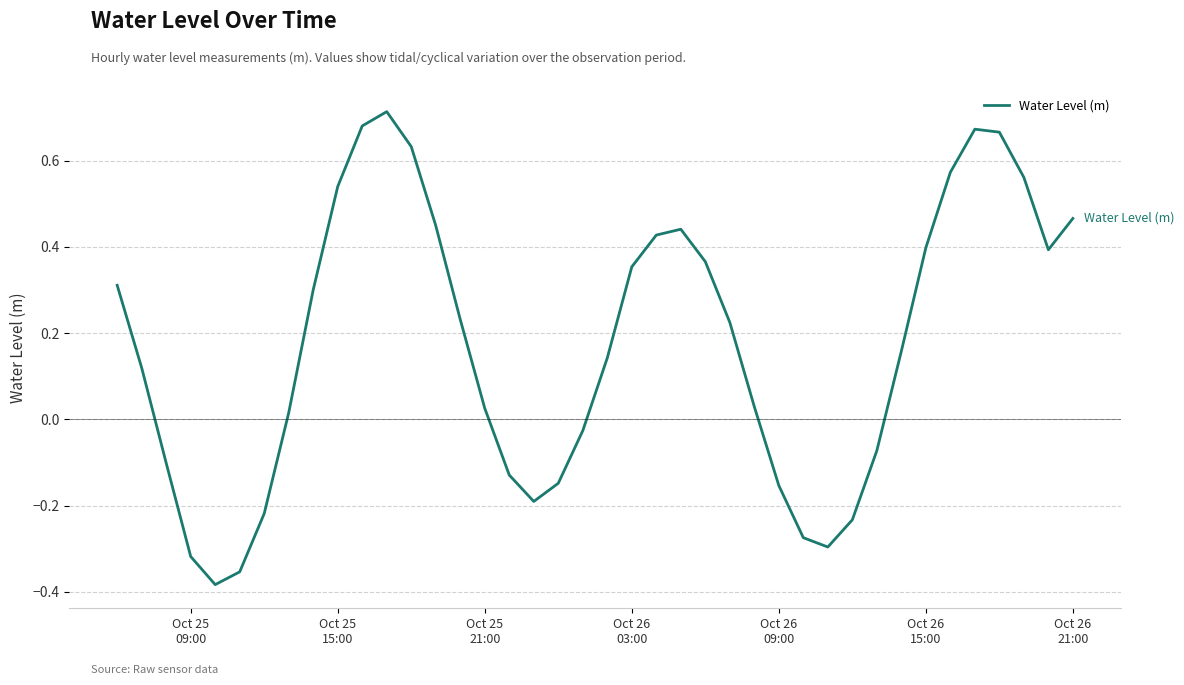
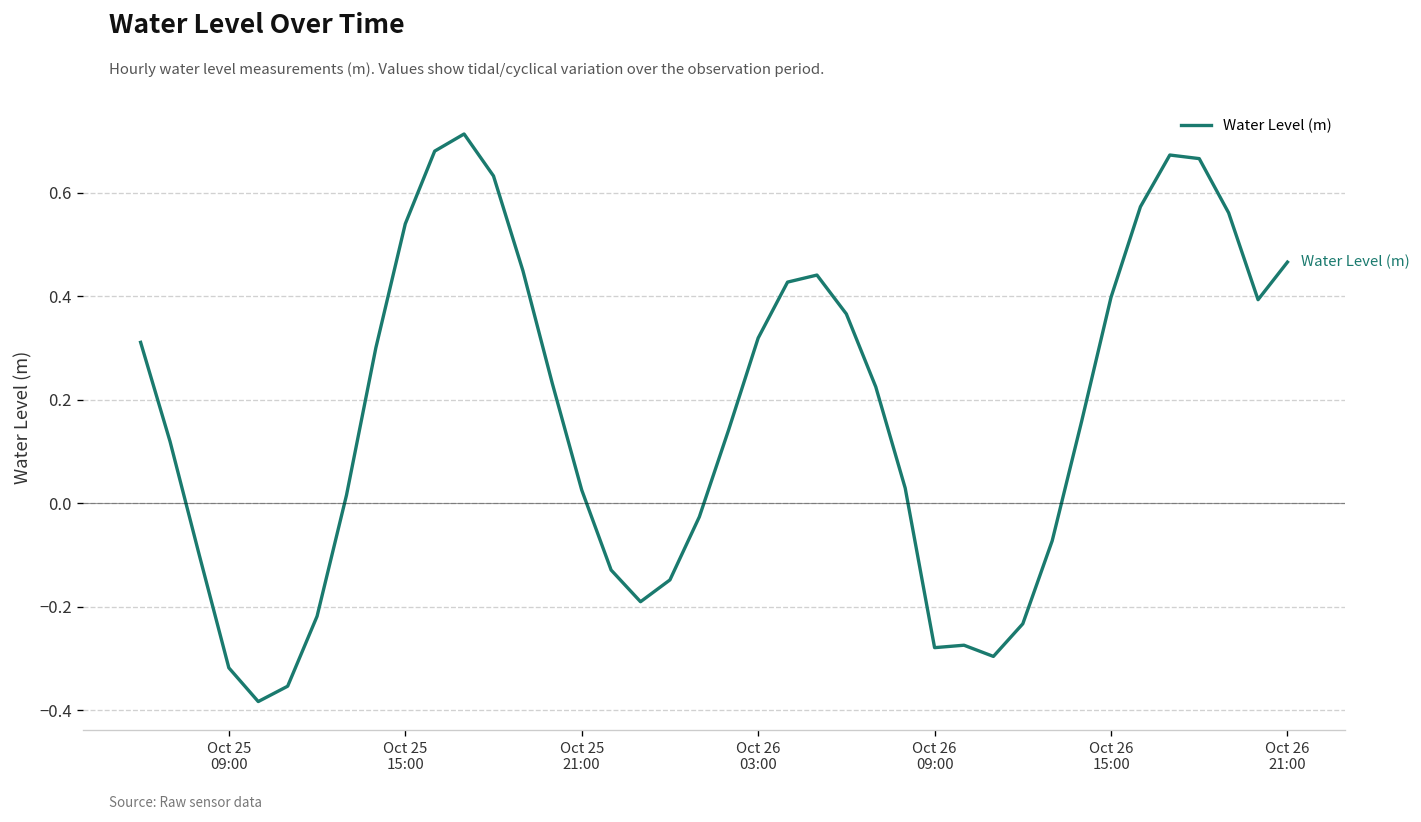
  {
    "Oct 25 09:00": -0.32,
    "Oct 25 15:00": 0.54,
    "Oct 25 21:00": 0.03,
-   "Oct 26 03:00": 0.35,
-   "Oct 26 09:00": -0.15,
+   "Oct 26 03:00": 0.32,
+   "Oct 26 09:00": -0.28,
    "Oct 26 15:00": 0.40,
    "Oct 26 21:00": 0.47
  }
